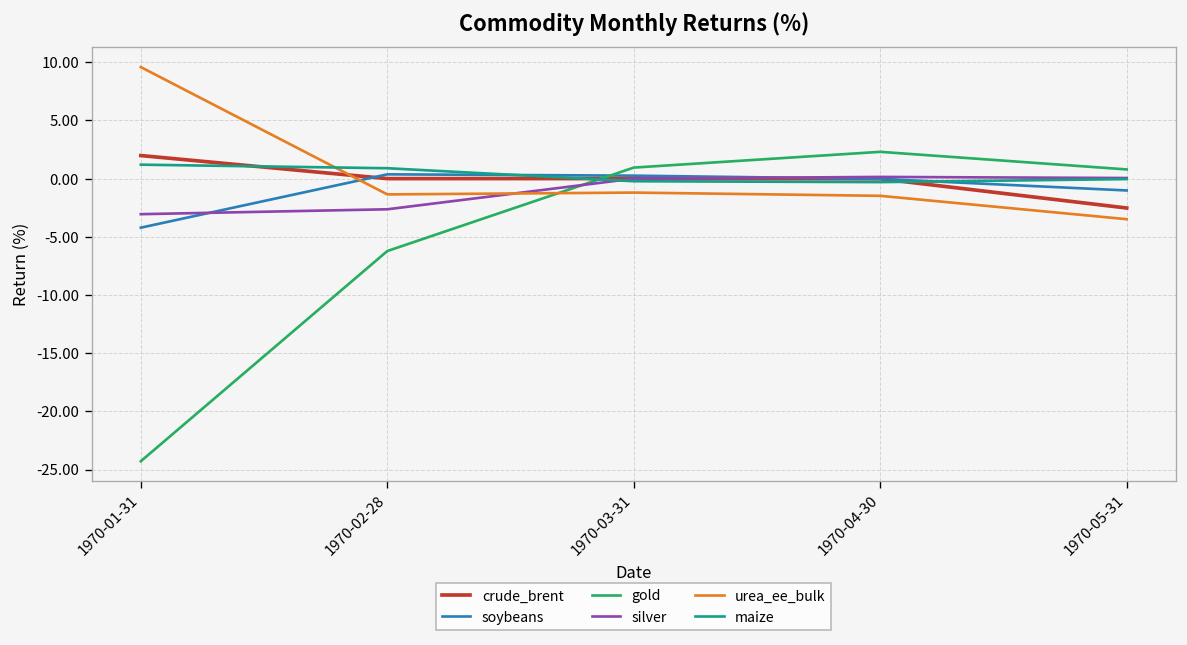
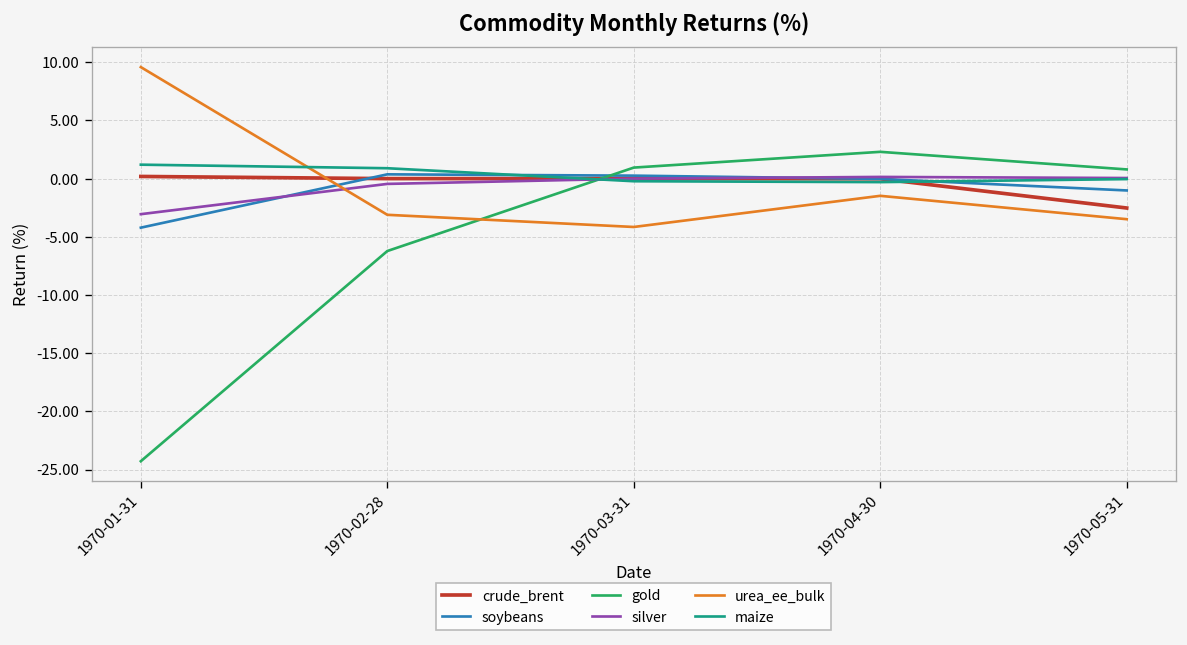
  {
    "crude_brent": {
-     "1970-01-31": 2,
+     "1970-01-31": 0,
      "1970-02-28": 0,
      "1970-05-31": -3
    },
    "soybeans": {
      "1970-01-31": -4,
      "1970-02-28": 0,
      "1970-05-31": -1
    },
    "silver": {
      "1970-01-31": -3,
-     "1970-02-28": -3
+     "1970-02-28": 0
    },
    "urea_ee_bulk": {
      "1970-01-31": 10,
-     "1970-02-28": -1,
-     "1970-03-31": -1,
+     "1970-02-28": -3,
+     "1970-03-31": -4,
      "1970-04-30": -1,
      "1970-05-31": -3
    }
  }
